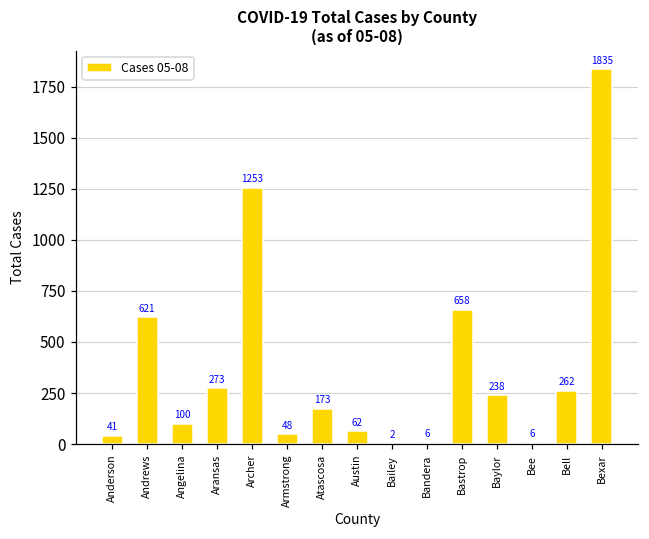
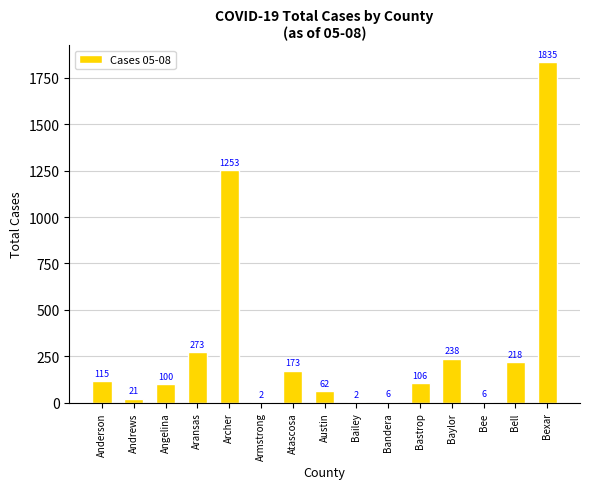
  {
-   "Anderson": 41,
-   "Andrews": 621,
+   "Anderson": 115,
+   "Andrews": 21,
    "Angelina": 100,
    "Aransas": 273,
    "Archer": 1253,
-   "Armstrong": 48,
+   "Armstrong": 2,
    "Atascosa": 173,
    "Austin": 62,
    "Bailey": 2,
    "Bandera": 6,
-   "Bastrop": 658,
+   "Bastrop": 106,
    "Baylor": 238,
    "Bee": 6,
-   "Bell": 262,
+   "Bell": 218,
    "Bexar": 1835
  }
